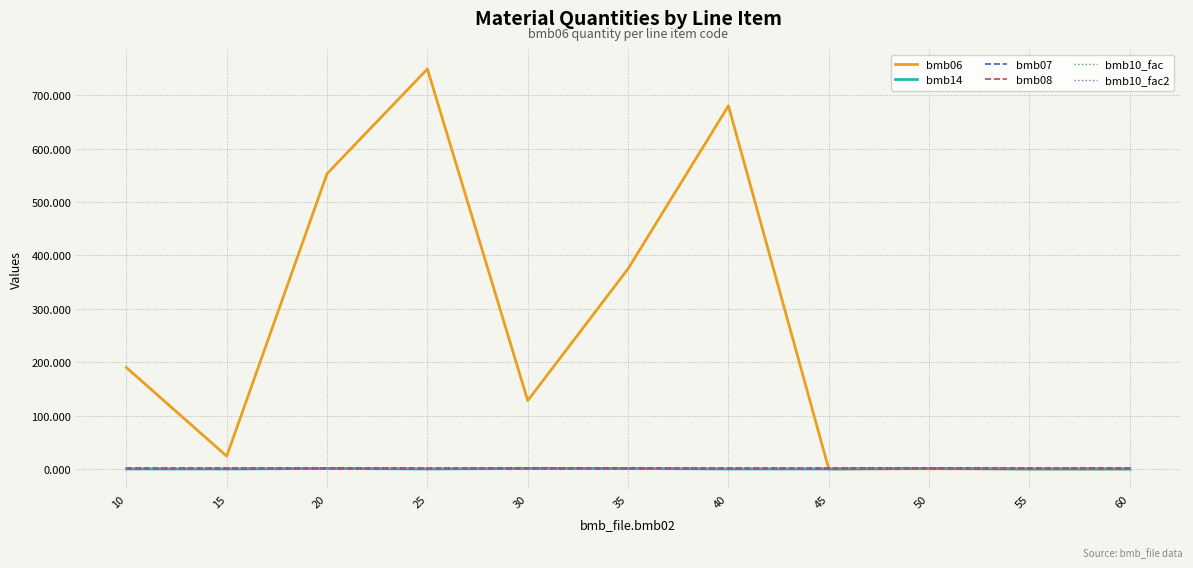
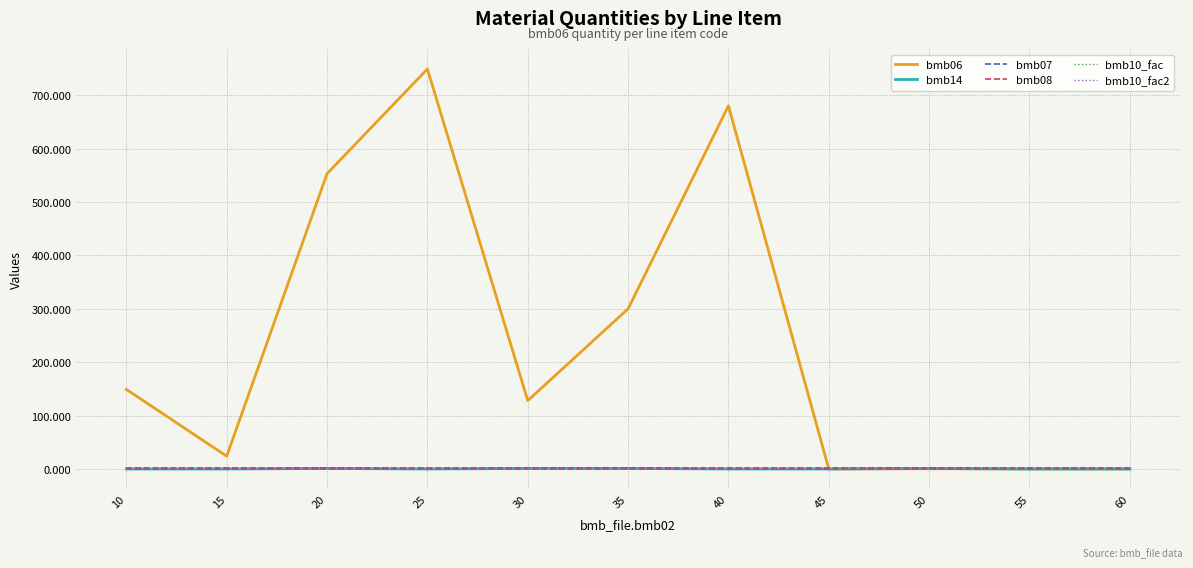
  {
    "bmb06": {
-     "10": 190,
+     "10": 150,
      "15": 20,
      "20": 550,
      "25": 750,
      "30": 130,
-     "35": 380,
+     "35": 300,
      "40": 680
    },
    "bmb10_fac2": {
      "10": 0,
      "15": 0,
      "20": 0,
      "25": 0,
      "30": 0,
      "35": 0,
      "40": 0
    }
  }
